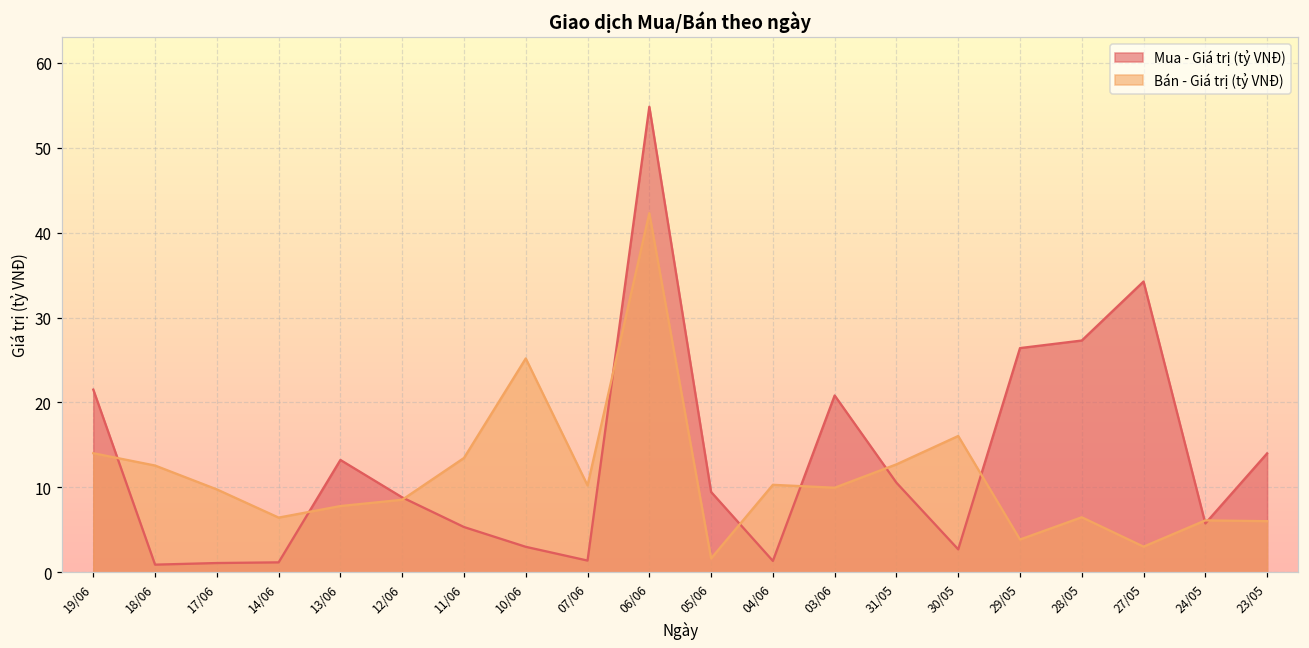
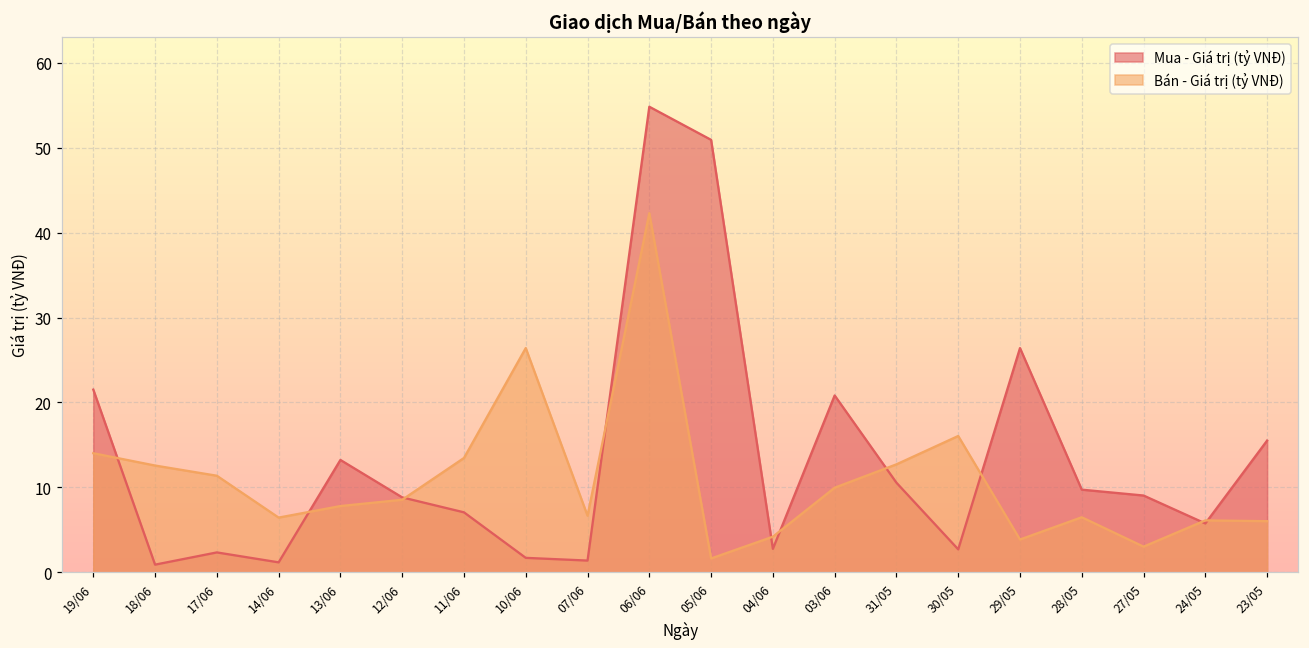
  {
    "Mua - Giá trị (tỷ VNĐ)": {
      "19/06": 22,
      "18/06": 1,
-     "17/06": 1,
+     "17/06": 2,
      "14/06": 1,
      "13/06": 13,
-     "11/06": 5,
-     "10/06": 3,
+     "11/06": 7,
+     "10/06": 2,
      "07/06": 1,
      "06/06": 55,
-     "05/06": 9,
-     "04/06": 1,
+     "05/06": 51,
+     "04/06": 3,
      "03/06": 21,
      "31/05": 11,
      "30/05": 3,
      "29/05": 26,
-     "28/05": 27,
-     "27/05": 34,
+     "28/05": 10,
+     "27/05": 9,
      "24/05": 6,
-     "23/05": 14
+     "23/05": 16
    },
    "Bán - Giá trị (tỷ VNĐ)": {
      "19/06": 14,
      "18/06": 13,
-     "17/06": 10,
+     "17/06": 11,
      "14/06": 6,
      "13/06": 8,
      "11/06": 13,
-     "10/06": 25,
-     "07/06": 10,
+     "10/06": 26,
+     "07/06": 7,
      "06/06": 42,
      "05/06": 2,
-     "04/06": 10,
+     "04/06": 4,
      "03/06": 10,
      "31/05": 13,
      "30/05": 16,
      "29/05": 4,
      "28/05": 6,
      "27/05": 3,
      "24/05": 6,
      "23/05": 6
    }
  }
